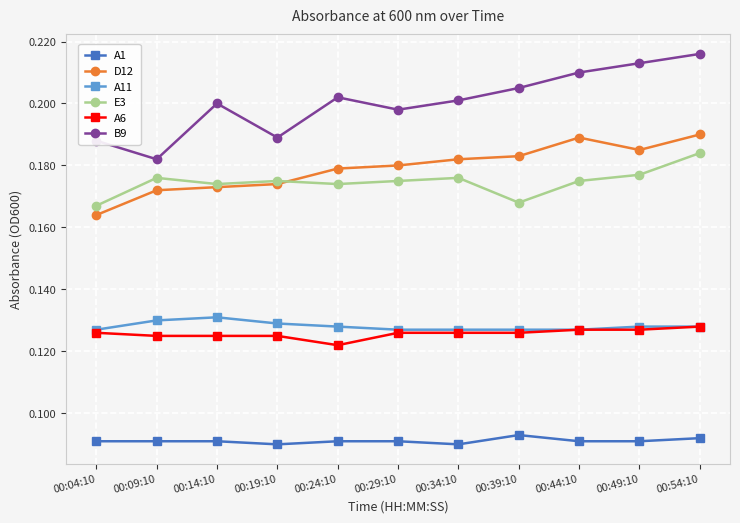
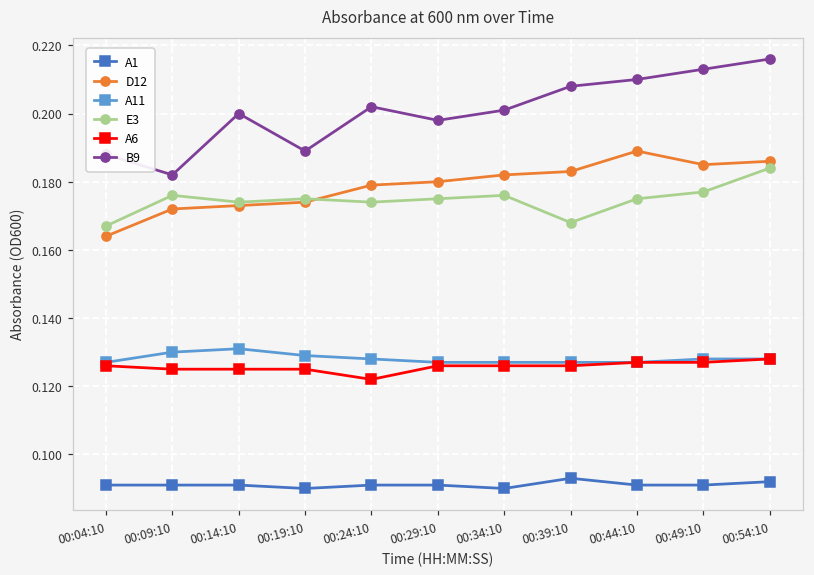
  {
    "D12": {
      "00:04:10": 0.164,
      "00:09:10": 0.172,
      "00:14:10": 0.173,
      "00:19:10": 0.174,
      "00:24:10": 0.179,
      "00:29:10": 0.180,
      "00:34:10": 0.182,
      "00:39:10": 0.183,
      "00:44:10": 0.189,
      "00:49:10": 0.185,
-     "00:54:10": 0.190
+     "00:54:10": 0.186
    },
    "E3": {
      "00:04:10": 0.167,
      "00:09:10": 0.176,
      "00:14:10": 0.174,
      "00:19:10": 0.175,
      "00:24:10": 0.174,
      "00:29:10": 0.175,
      "00:34:10": 0.176,
      "00:39:10": 0.168,
      "00:44:10": 0.175,
      "00:49:10": 0.177,
      "00:54:10": 0.184
    },
    "A6": {
      "00:04:10": 0.126,
      "00:09:10": 0.125,
      "00:14:10": 0.125,
      "00:19:10": 0.125,
      "00:24:10": 0.122,
      "00:29:10": 0.126,
      "00:34:10": 0.126,
      "00:39:10": 0.126,
      "00:49:10": 0.127
    },
    "B9": {
      "00:09:10": 0.182,
      "00:14:10": 0.200,
      "00:19:10": 0.189,
      "00:24:10": 0.202,
      "00:29:10": 0.198,
      "00:34:10": 0.201,
-     "00:39:10": 0.205,
+     "00:39:10": 0.208,
      "00:44:10": 0.210,
      "00:49:10": 0.213,
      "00:54:10": 0.216
    }
  }
